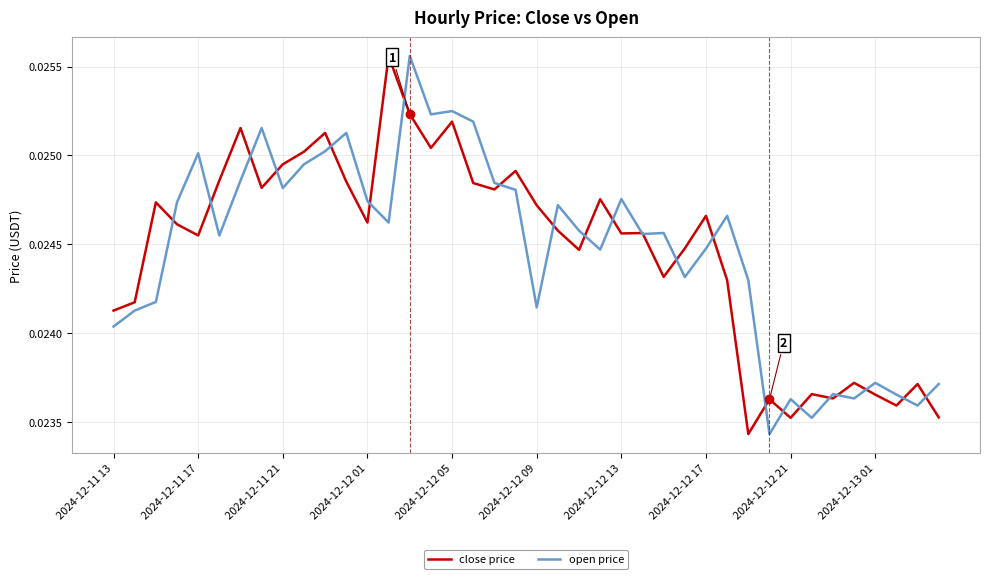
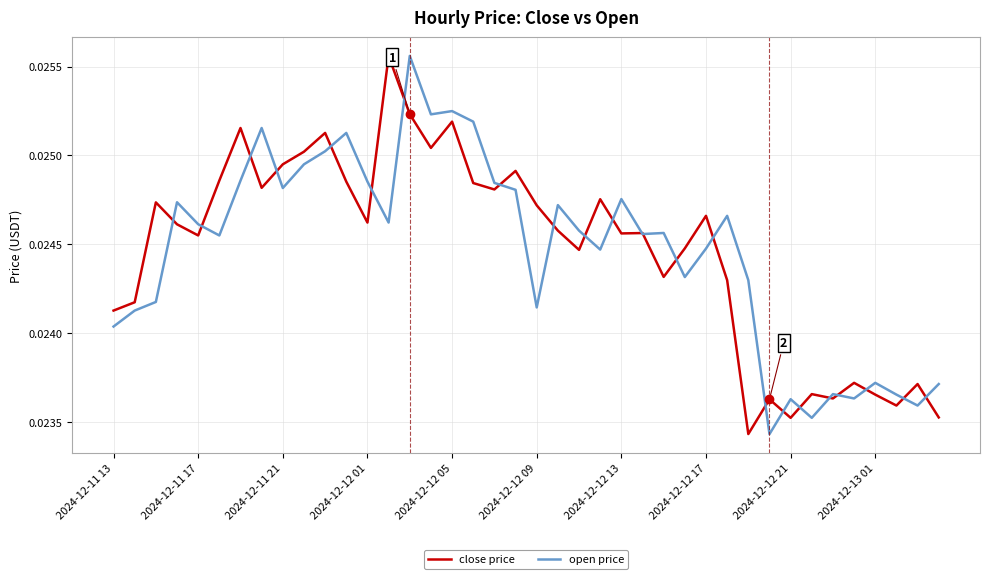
  {
    "open price": {
      "2024-12-11 13": 0.02404,
-     "2024-12-11 17": 0.02501,
+     "2024-12-11 17": 0.02461,
      "2024-12-11 21": 0.02482,
-     "2024-12-12 01": 0.02474,
+     "2024-12-12 01": 0.02485,
      "2024-12-12 05": 0.02525,
      "2024-12-12 09": 0.02414,
      "2024-12-12 13": 0.02475,
      "2024-12-12 17": 0.02447,
      "2024-12-12 21": 0.02363,
      "2024-12-13 01": 0.02372
    }
  }
